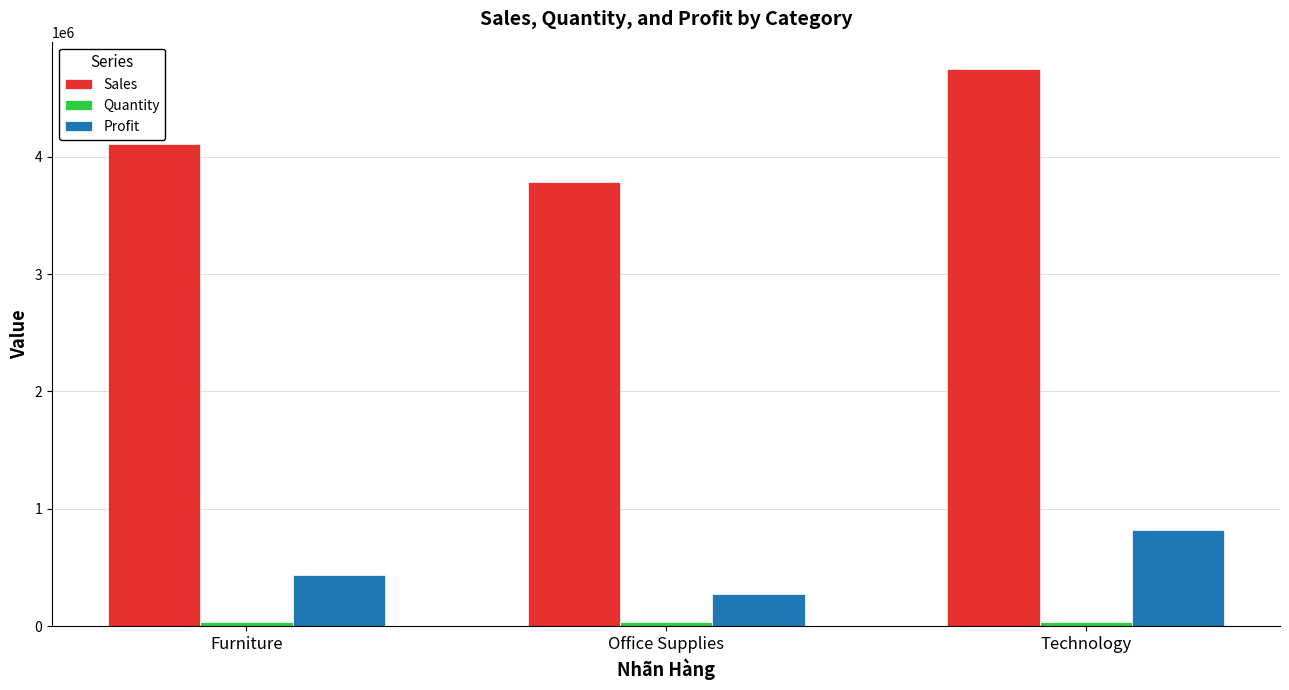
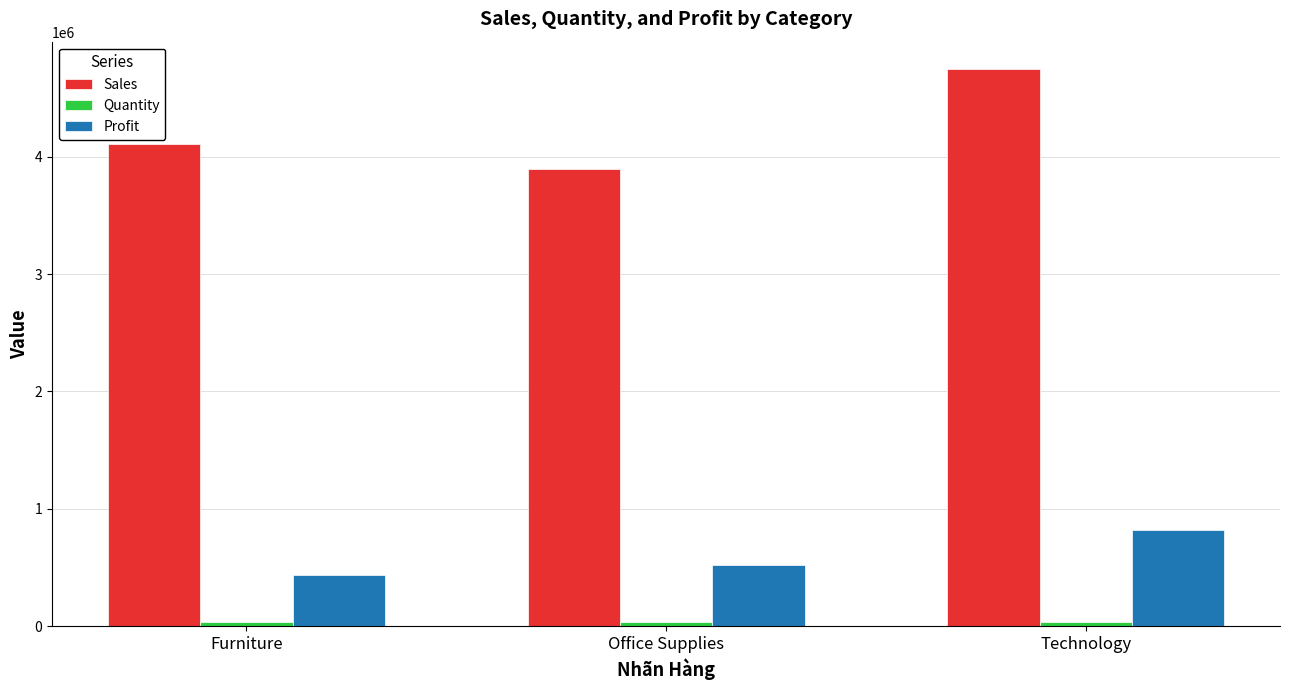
  {
    "Sales": {
      "Furniture": 4110000,
-     "Office Supplies": 3790000,
+     "Office Supplies": 3890000,
      "Technology": 4740000
    },
    "Quantity": {
      "Furniture": 30000,
      "Office Supplies": 40000,
      "Technology": 40000
    },
    "Profit": {
      "Furniture": 440000,
-     "Office Supplies": 270000,
+     "Office Supplies": 520000,
      "Technology": 820000
    }
  }
